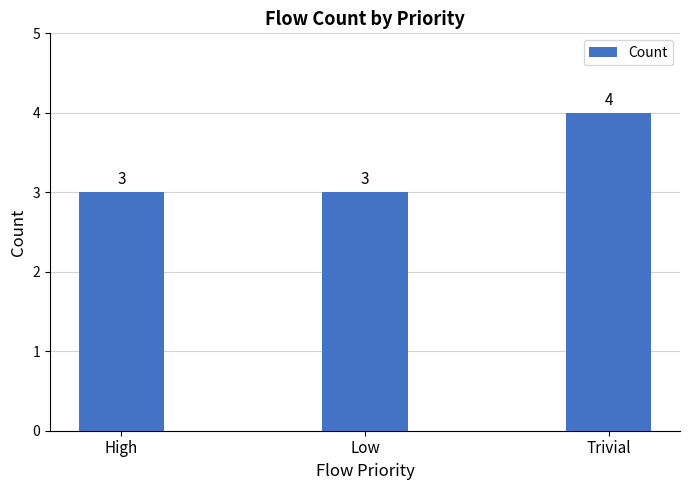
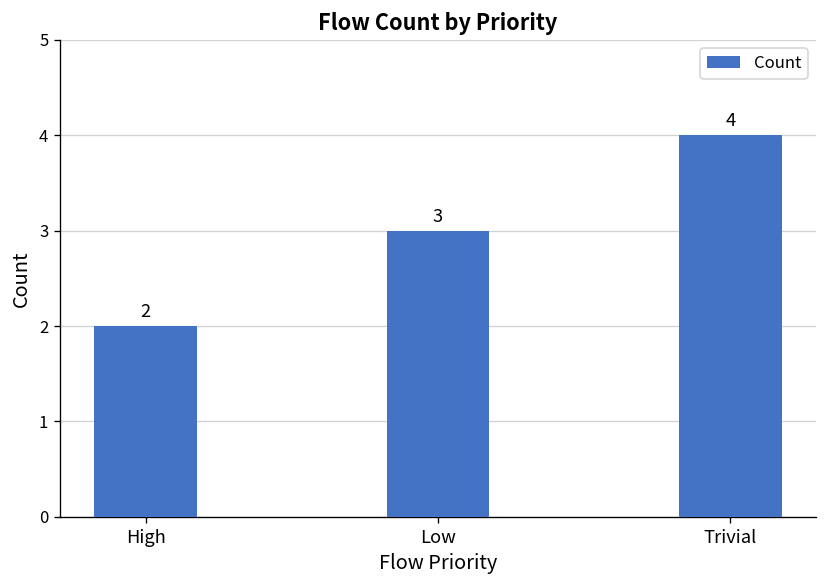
  {
-   "High": 3,
+   "High": 2,
    "Low": 3,
    "Trivial": 4
  }
